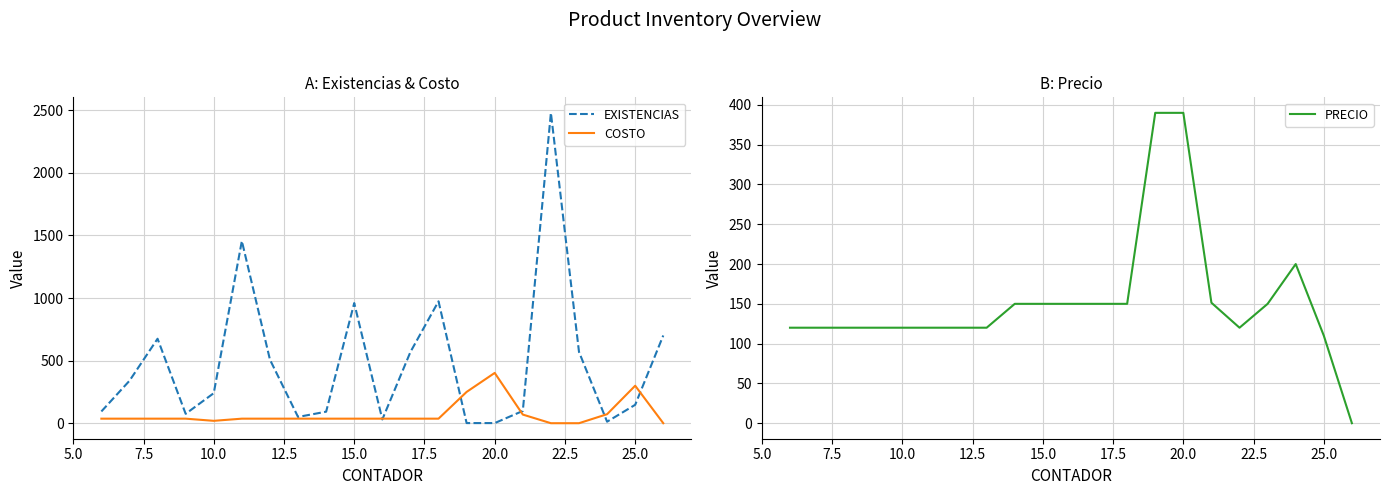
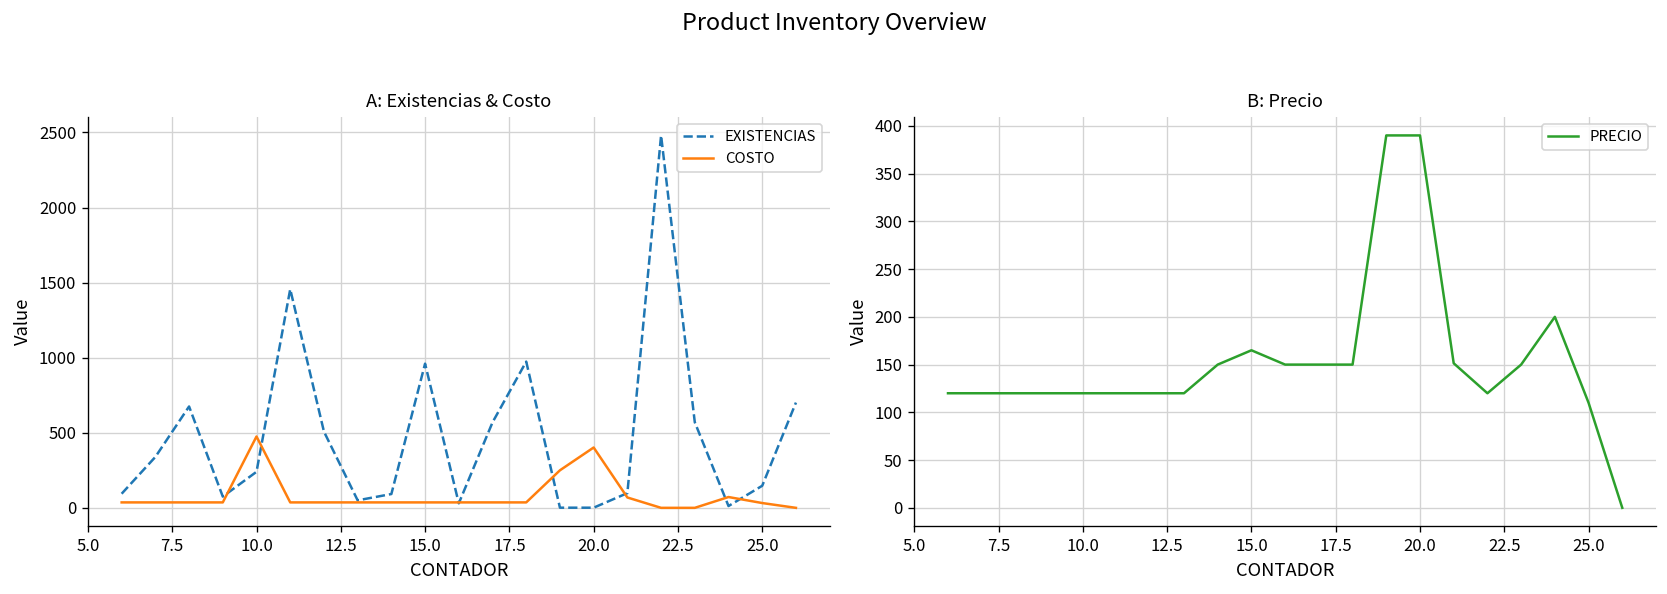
  {
    "A: Existencias & Costo": {
      "EXISTENCIAS": {
        "10.0": 240,
        "15.0": 960,
        "20.0": 0,
        "25.0": 150
      },
      "COSTO": {
-       "10.0": 20,
+       "10.0": 480,
        "15.0": 40,
        "20.0": 400,
-       "25.0": 300
+       "25.0": 30
      }
    },
    "B: Precio": {
      "10.0": 120,
-     "15.0": 150,
+     "15.0": 170,
      "20.0": 390,
      "25.0": 110
    }
  }
